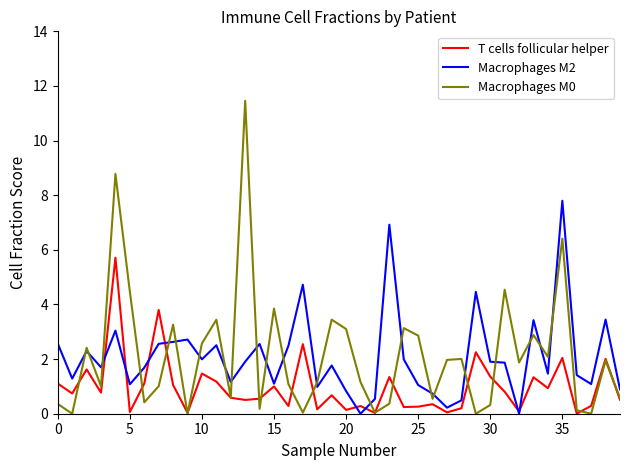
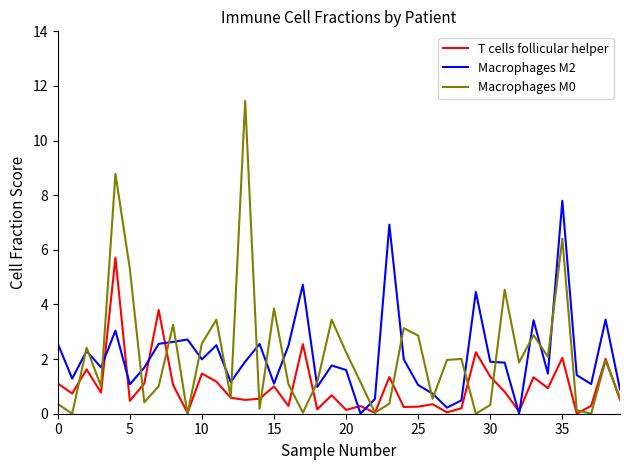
  {
    "T cells follicular helper": {
      "0": 1.1,
-     "5": 0.1,
+     "5": 0.5,
      "10": 1.5,
      "15": 1.0,
      "20": 0.1,
      "25": 0.3,
      "30": 1.4,
      "35": 2.0
    },
    "Macrophages M2": {
      "0": 2.6,
      "5": 1.1,
      "10": 2.0,
      "15": 1.1,
-     "20": 0.8,
+     "20": 1.6,
      "25": 1.0,
      "30": 1.9,
      "35": 7.8
    },
    "Macrophages M0": {
      "0": 0.4,
-     "5": 4.5,
+     "5": 5.3,
      "10": 2.6,
      "15": 3.9,
-     "20": 3.1,
+     "20": 2.2,
      "25": 2.9,
      "30": 0.3,
      "35": 6.4
    }
  }
